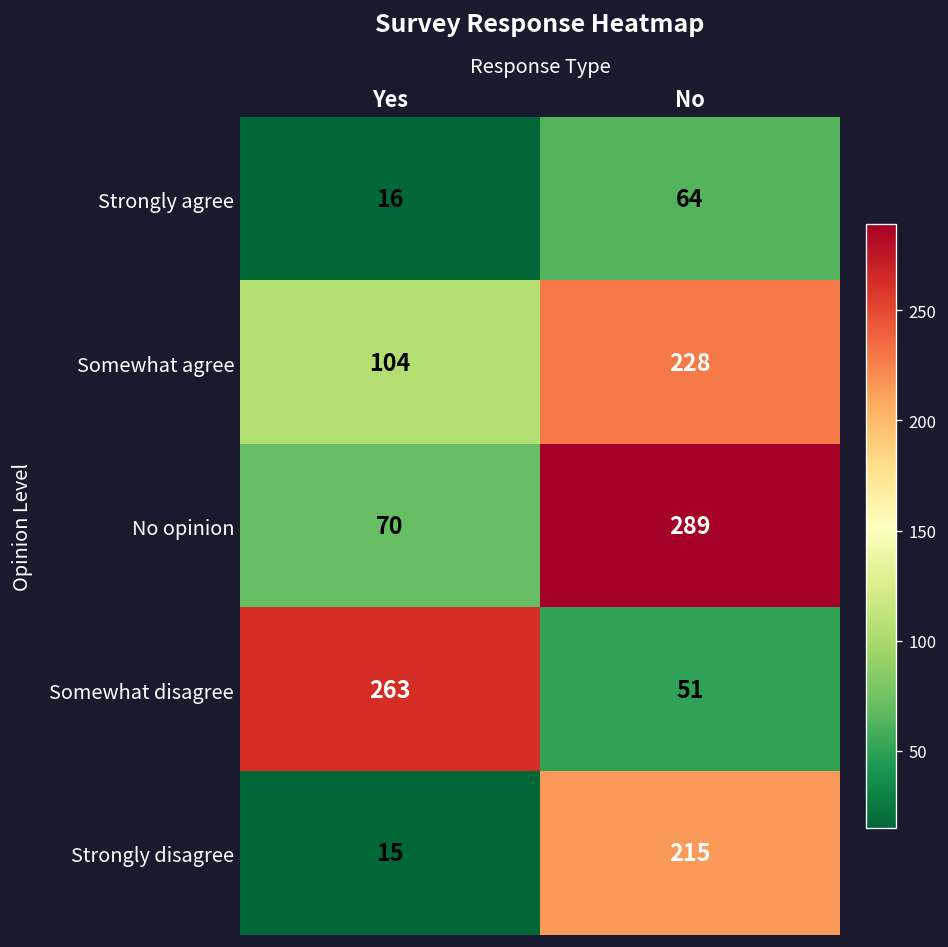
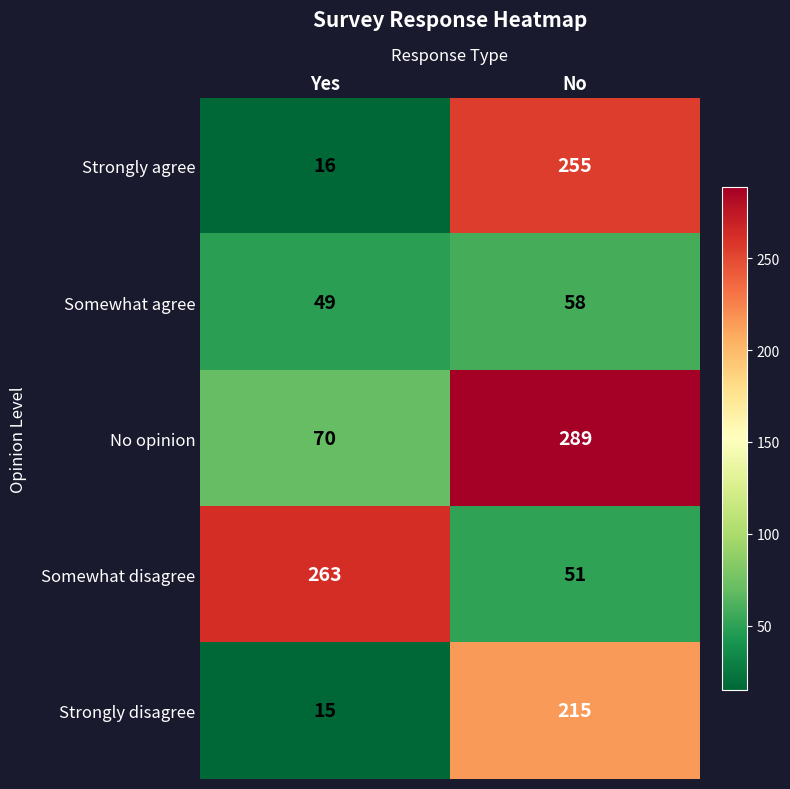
  {
    "Strongly agree": {
      "Yes": 16,
-     "No": 64
+     "No": 255
    },
    "Somewhat agree": {
-     "Yes": 104,
-     "No": 228
+     "Yes": 49,
+     "No": 58
    },
    "No opinion": {
      "Yes": 70,
      "No": 289
    },
    "Somewhat disagree": {
      "Yes": 263,
      "No": 51
    },
    "Strongly disagree": {
      "Yes": 15,
      "No": 215
    }
  }
